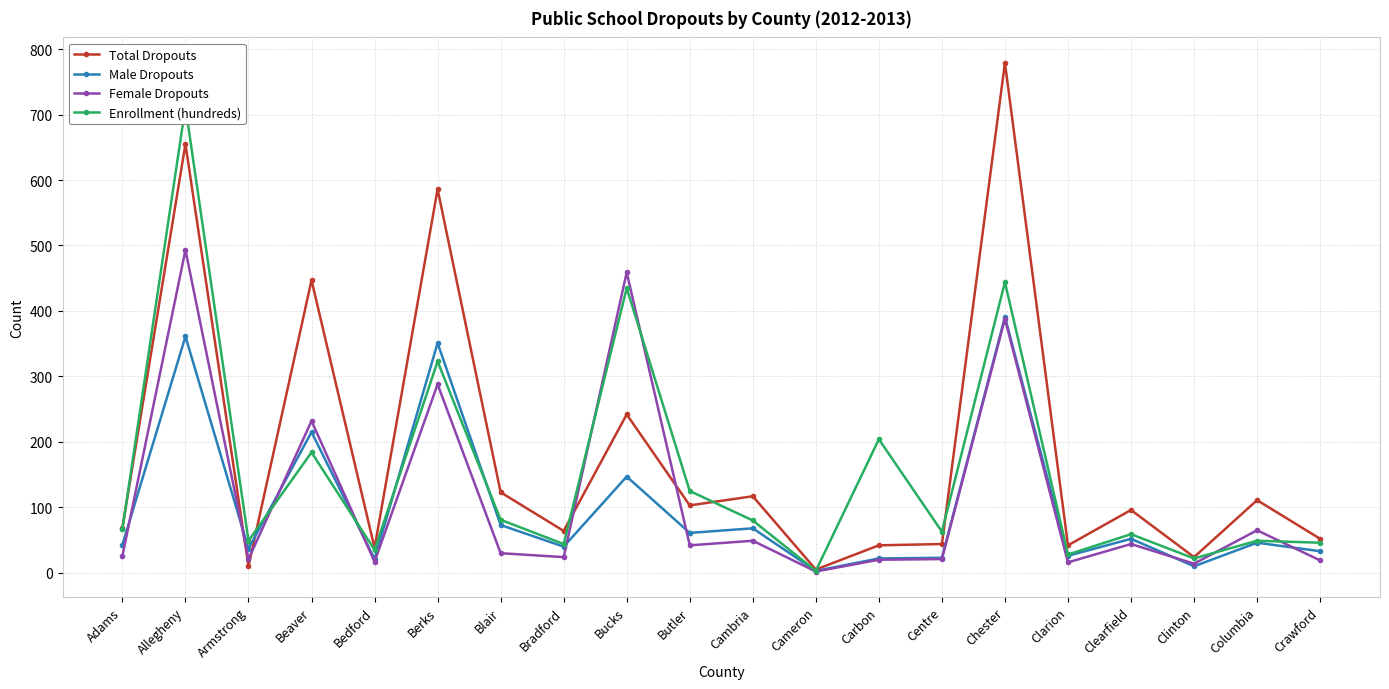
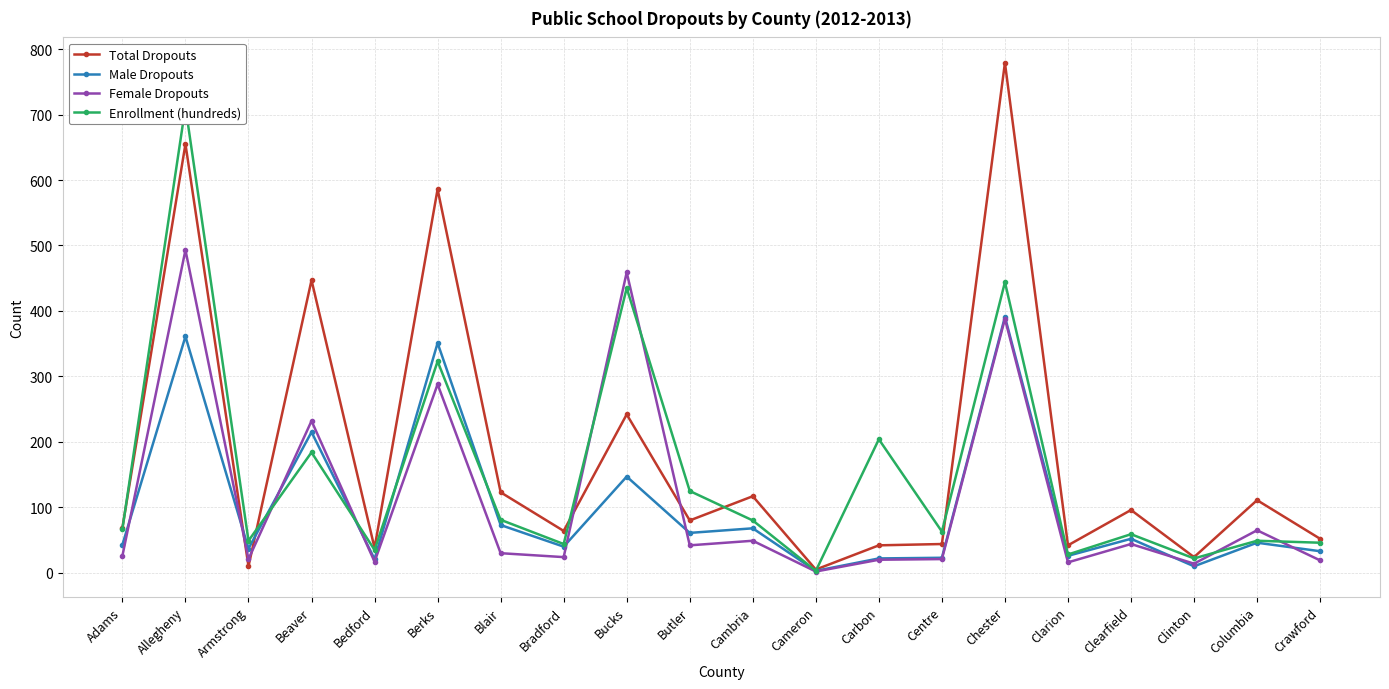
  {
    "Total Dropouts": {
      "Allegheny": 660,
      "Armstrong": 10,
      "Beaver": 450,
      "Berks": 590,
      "Blair": 120,
      "Bradford": 60,
      "Bucks": 240,
-     "Butler": 100,
+     "Butler": 80,
      "Cambria": 120,
      "Carbon": 40,
      "Centre": 40,
      "Chester": 780,
      "Clarion": 40,
      "Clearfield": 100,
      "Columbia": 110,
      "Crawford": 50
    },
    "Male Dropouts": {
      "Adams": 40,
      "Allegheny": 360,
      "Armstrong": 40,
      "Beaver": 220,
      "Bedford": 20,
      "Berks": 350,
      "Blair": 70,
      "Bradford": 40,
      "Bucks": 150,
      "Butler": 60,
      "Cambria": 70,
      "Clearfield": 50,
      "Clinton": 10,
      "Crawford": 30
    },
    "Female Dropouts": {
      "Adams": 30,
      "Allegheny": 490,
      "Armstrong": 20,
      "Beaver": 230,
      "Bedford": 20,
      "Berks": 290,
      "Blair": 30,
      "Bradford": 20,
      "Bucks": 460,
      "Butler": 40,
      "Cambria": 50,
      "Clarion": 20,
      "Clearfield": 40,
      "Clinton": 10,
      "Columbia": 70,
      "Crawford": 20
    },
    "Enrollment (hundreds)": {
      "Armstrong": 50,
      "Beaver": 180,
      "Berks": 320,
      "Blair": 80,
      "Bradford": 40,
      "Bucks": 440,
      "Butler": 130,
      "Cambria": 80,
      "Carbon": 200,
      "Centre": 60,
      "Chester": 440,
      "Clearfield": 60,
      "Crawford": 50
    }
  }
